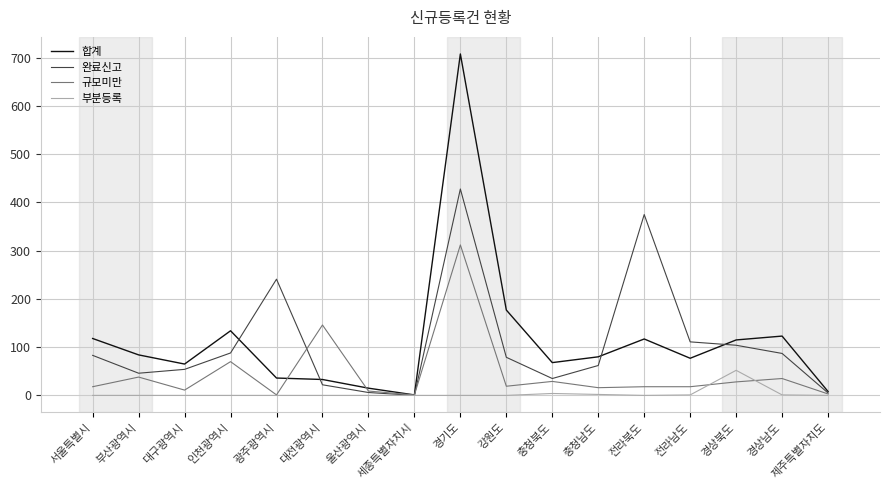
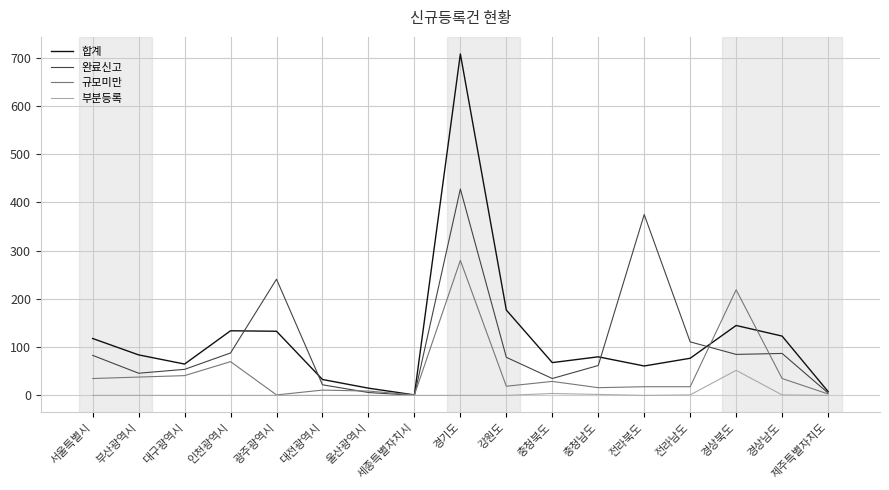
  {
    "합계": {
      "서울특별시": 120,
      "부산광역시": 80,
      "대구광역시": 70,
      "인천광역시": 130,
-     "광주광역시": 40,
+     "광주광역시": 130,
      "대전광역시": 30,
      "울산광역시": 20,
      "경기도": 710,
      "강원도": 180,
      "충청북도": 70,
      "충청남도": 80,
-     "전라북도": 120,
+     "전라북도": 60,
      "전라남도": 80,
-     "경상북도": 120,
+     "경상북도": 150,
      "경상남도": 120
    },
    "완료신고": {
      "서울특별시": 80,
      "부산광역시": 50,
      "대구광역시": 50,
      "인천광역시": 90,
      "광주광역시": 240,
      "대전광역시": 20,
      "경기도": 430,
      "강원도": 80,
      "충청북도": 40,
      "충청남도": 60,
      "전라북도": 380,
      "전라남도": 110,
-     "경상북도": 100,
+     "경상북도": 90,
      "경상남도": 90
    },
    "규모미만": {
-     "서울특별시": 20,
+     "서울특별시": 40,
      "부산광역시": 40,
-     "대구광역시": 10,
+     "대구광역시": 40,
      "인천광역시": 70,
-     "대전광역시": 150,
-     "경기도": 310,
+     "대전광역시": 10,
+     "경기도": 280,
      "강원도": 20,
      "충청북도": 30,
      "충청남도": 20,
      "전라북도": 20,
      "전라남도": 20,
-     "경상북도": 30,
+     "경상북도": 220,
      "경상남도": 40
    },
    "부분등록": {
      "서울특별시": 0,
      "부산광역시": 0,
      "대구광역시": 0,
      "인천광역시": 0,
      "대전광역시": 0,
      "울산광역시": 0,
      "경기도": 0,
      "강원도": 0,
      "충청북도": 0,
      "충청남도": 0,
      "전라북도": 0,
      "전라남도": 0,
      "경상북도": 50,
      "경상남도": 0
    }
  }
